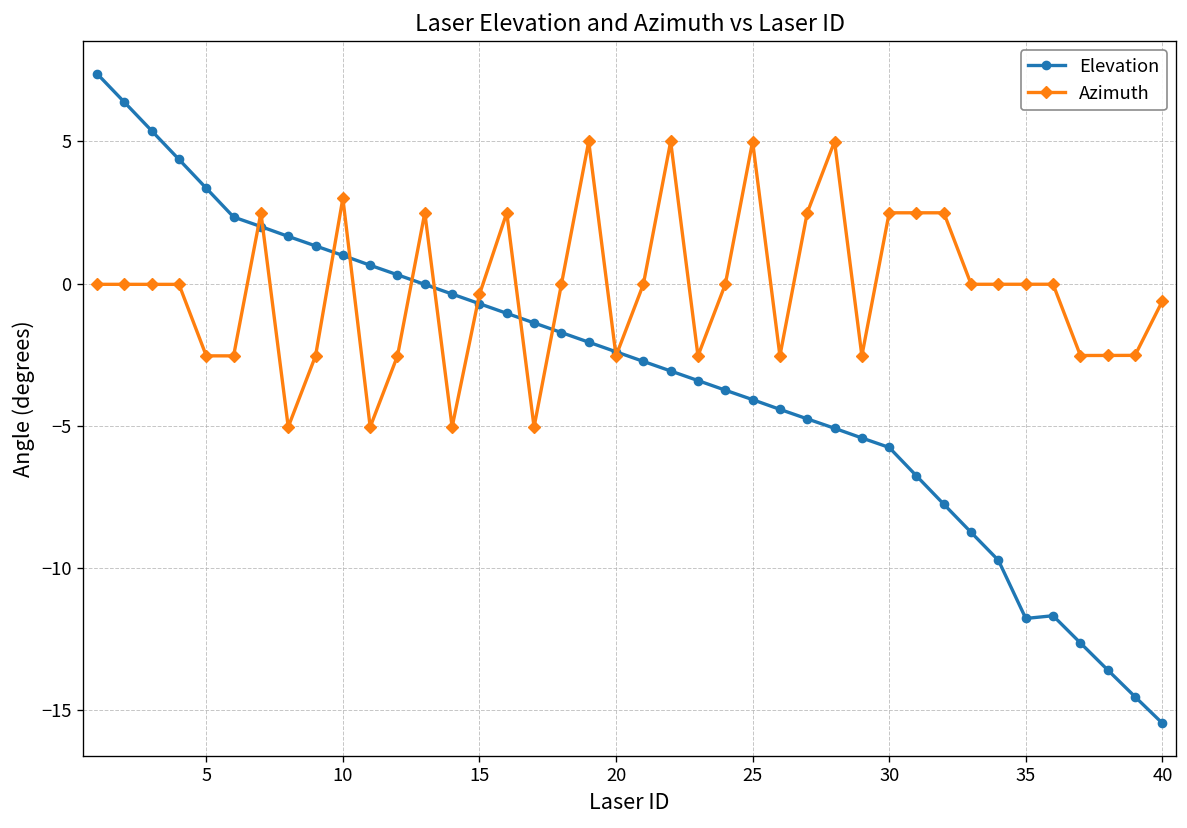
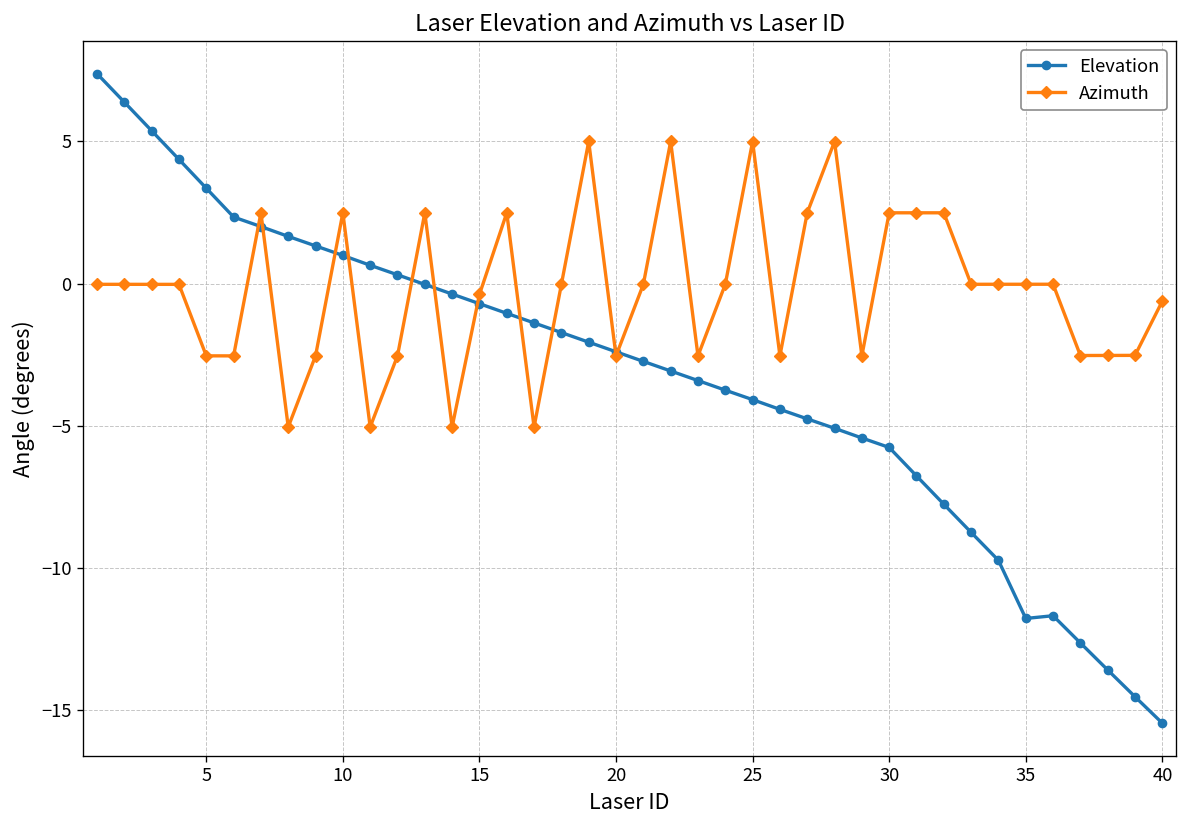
  {
    "Elevation": {
      "5": 3.4,
      "10": 1.0,
      "15": -0.7,
      "20": -2.4,
      "25": -4.1,
      "30": -5.8,
      "35": -11.8,
      "40": -15.5
    },
    "Azimuth": {
      "5": -2.5,
-     "10": 3.0,
+     "10": 2.5,
      "15": -0.4,
      "20": -2.5,
      "25": 5.0,
      "30": 2.5,
      "35": 0.0,
      "40": -0.6
    }
  }
